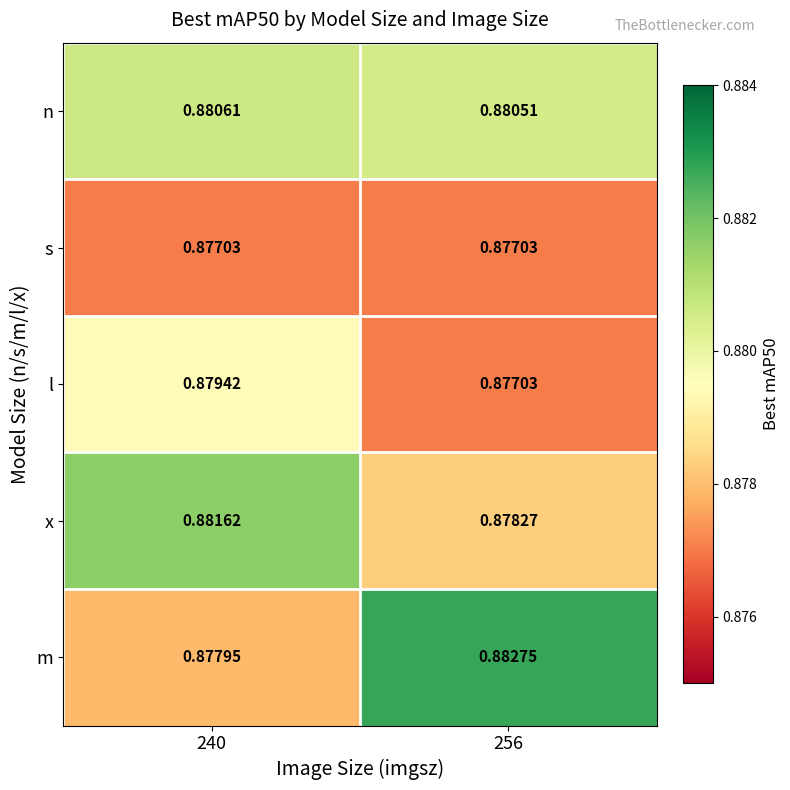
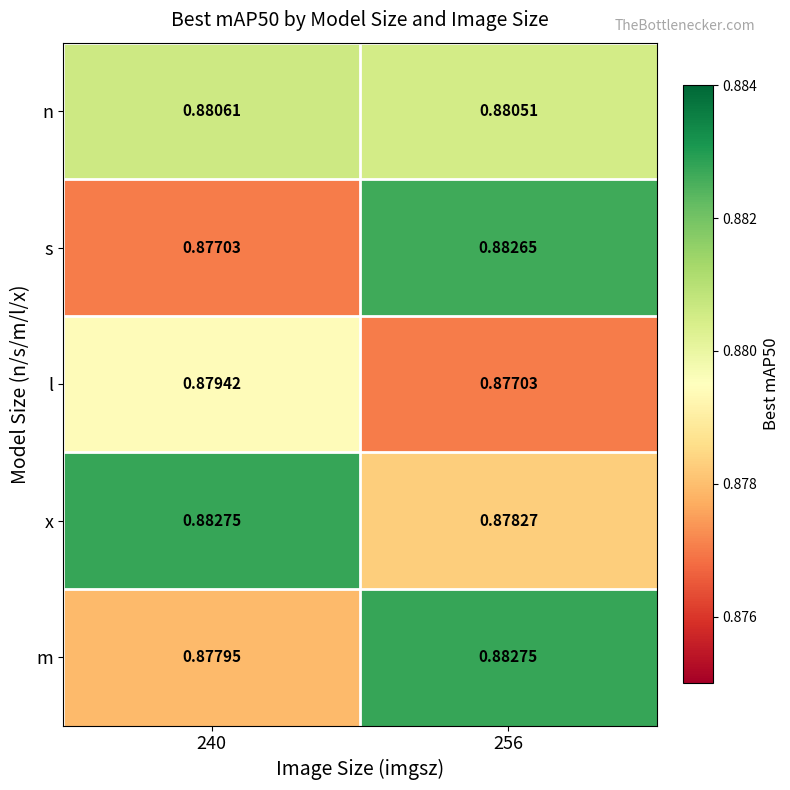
  {
    "n": {
      "240": 0.88061,
      "256": 0.88051
    },
    "s": {
      "240": 0.87703,
-     "256": 0.87703
+     "256": 0.88265
    },
    "l": {
      "240": 0.87942,
      "256": 0.87703
    },
    "x": {
-     "240": 0.88162,
+     "240": 0.88275,
      "256": 0.87827
    },
    "m": {
      "240": 0.87795,
      "256": 0.88275
    }
  }
